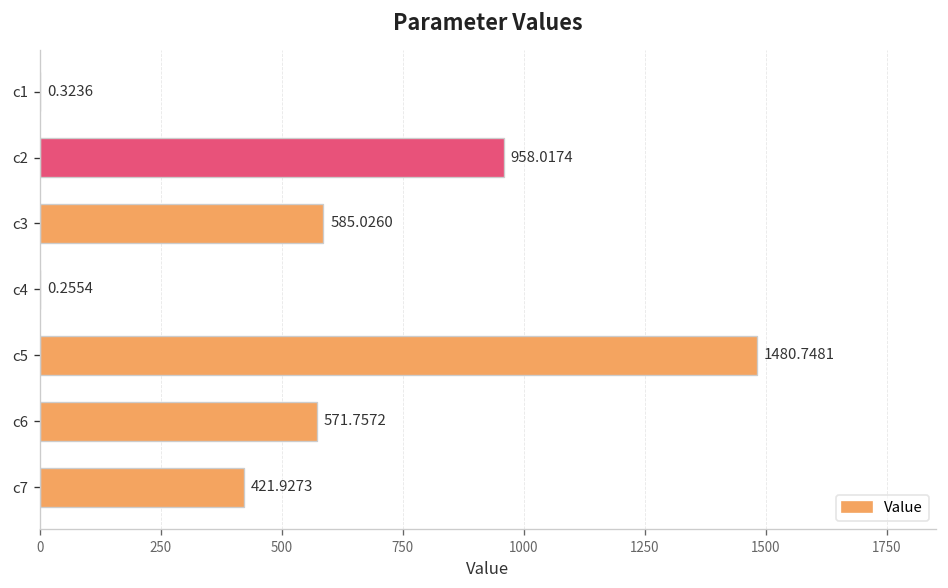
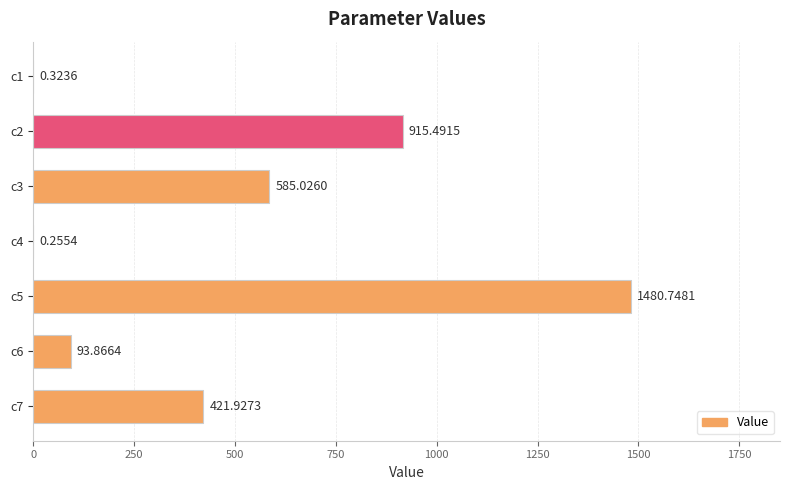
  {
    "c1": 0.3236,
-   "c2": 958.0174,
+   "c2": 915.4915,
    "c3": 585.0260,
    "c4": 0.2554,
    "c5": 1480.7481,
-   "c6": 571.7572,
+   "c6": 93.8664,
    "c7": 421.9273
  }
